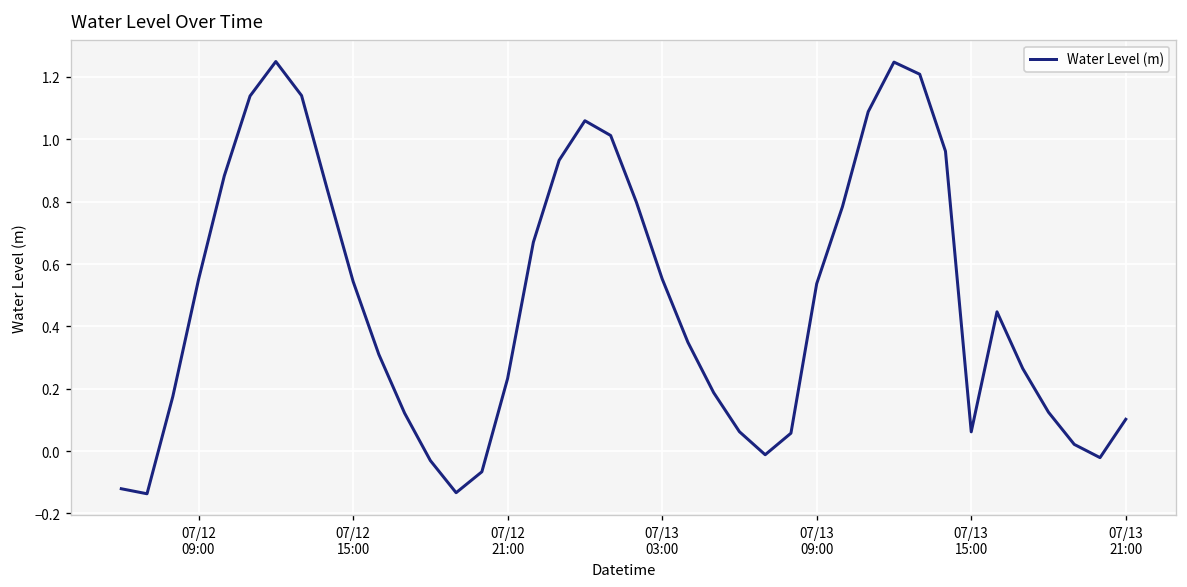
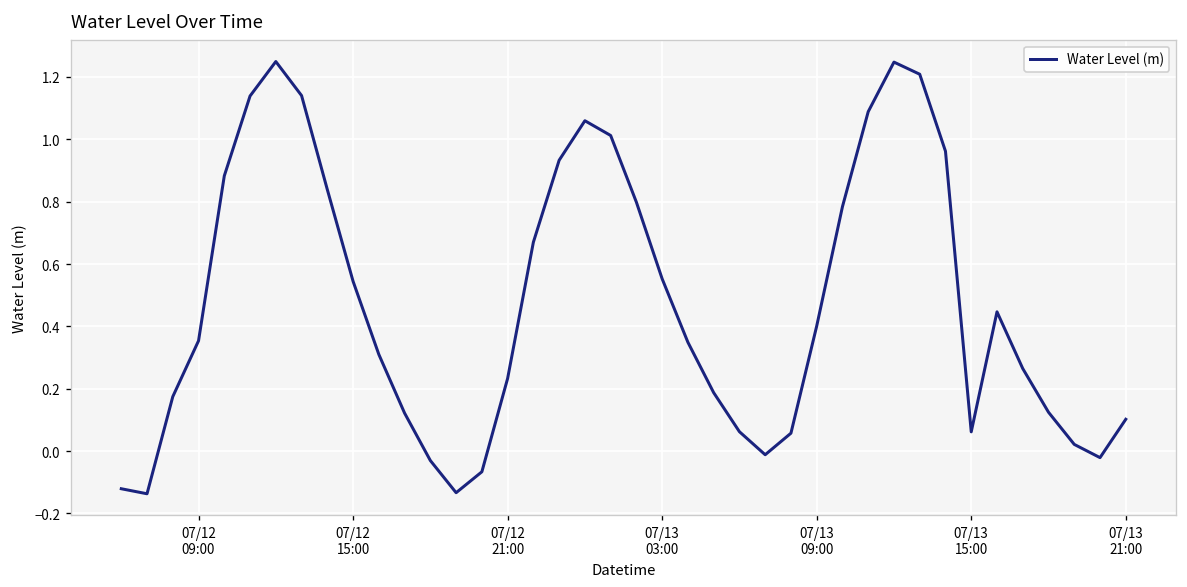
  {
-   "07/12 09:00": 0.55,
+   "07/12 09:00": 0.35,
    "07/12 15:00": 0.54,
    "07/12 21:00": 0.23,
    "07/13 03:00": 0.55,
-   "07/13 09:00": 0.54,
+   "07/13 09:00": 0.40,
    "07/13 15:00": 0.06,
    "07/13 21:00": 0.10
  }
